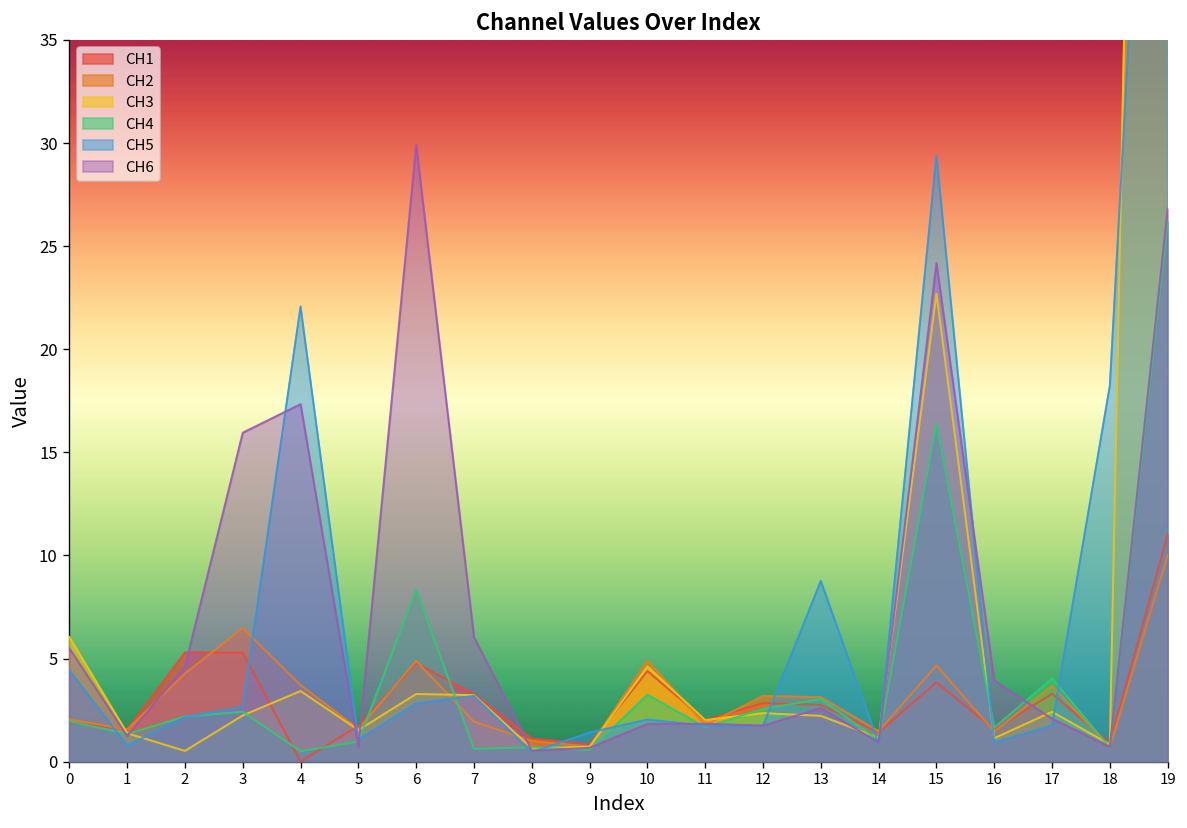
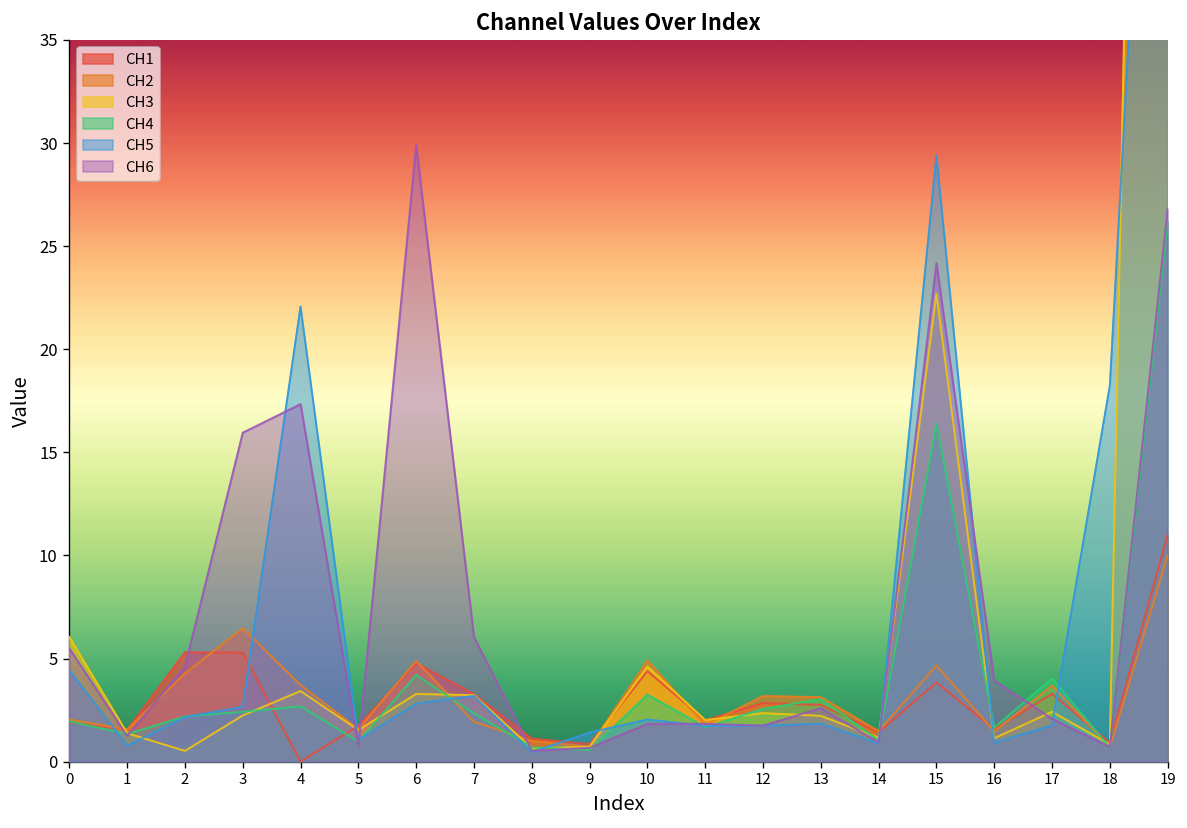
  {
    "CH3": {
      "0": 6.0,
      "2": 0.5,
      "3": 2.2,
      "4": 3.4,
      "6": 3.3,
      "10": 4.6,
      "12": 2.4,
      "13": 2.2,
      "15": 22.7,
      "16": 1.1,
      "17": 2.4
    },
    "CH4": {
      "3": 2.4,
-     "4": 0.5,
-     "6": 8.3,
-     "7": 0.6,
+     "4": 2.7,
+     "6": 4.2,
+     "7": 2.3,
      "10": 3.3,
      "12": 2.6,
      "15": 16.4,
      "17": 4.0,
      "19": 26.2
    },
    "CH5": {
      "0": 4.4,
      "1": 0.8,
      "3": 2.7,
      "4": 22.1,
      "6": 2.8,
      "9": 1.4,
      "10": 2.0,
-     "13": 8.8,
+     "13": 1.8,
      "15": 29.4,
      "16": 0.9,
      "17": 1.8,
      "18": 18.2
    },
    "CH6": {
      "0": 5.5,
      "2": 4.6,
      "3": 16.0,
      "4": 17.3,
      "5": 0.7,
      "6": 29.9,
      "7": 6.0,
      "10": 1.8,
      "13": 2.6,
      "15": 24.2,
      "16": 3.9,
      "17": 2.1,
      "19": 26.8
    }
  }
